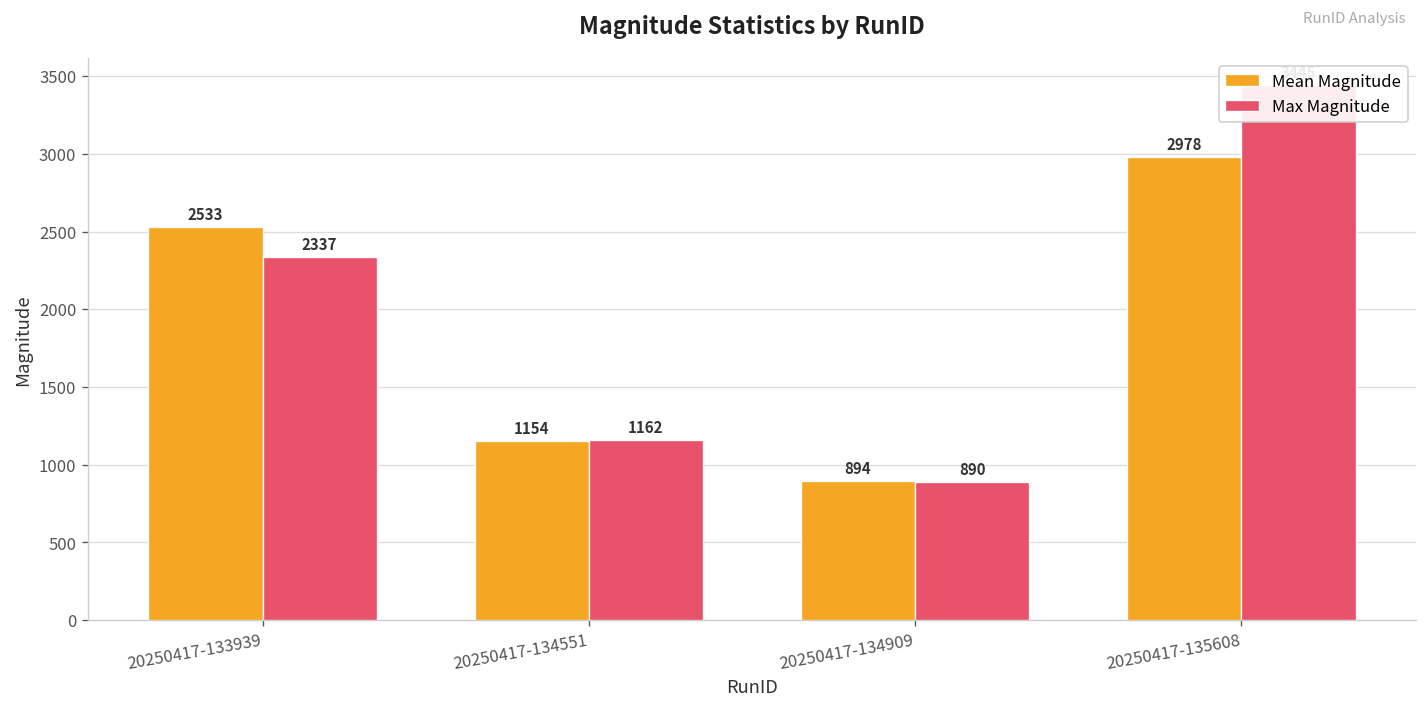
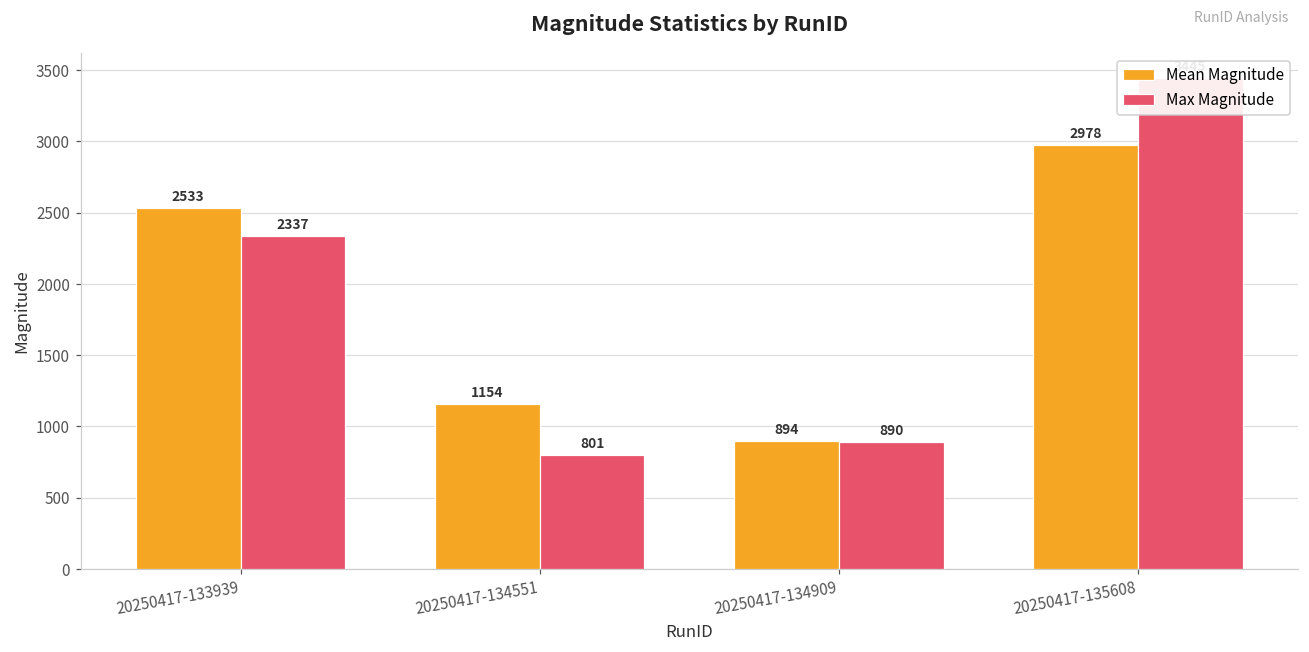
  {
    "Mean Magnitude": {
      "20250417-133939": 2533,
      "20250417-134551": 1154,
      "20250417-134909": 894,
      "20250417-135608": 2978
    },
    "Max Magnitude": {
      "20250417-133939": 2337,
-     "20250417-134551": 1162,
+     "20250417-134551": 801,
      "20250417-134909": 890
    }
  }
